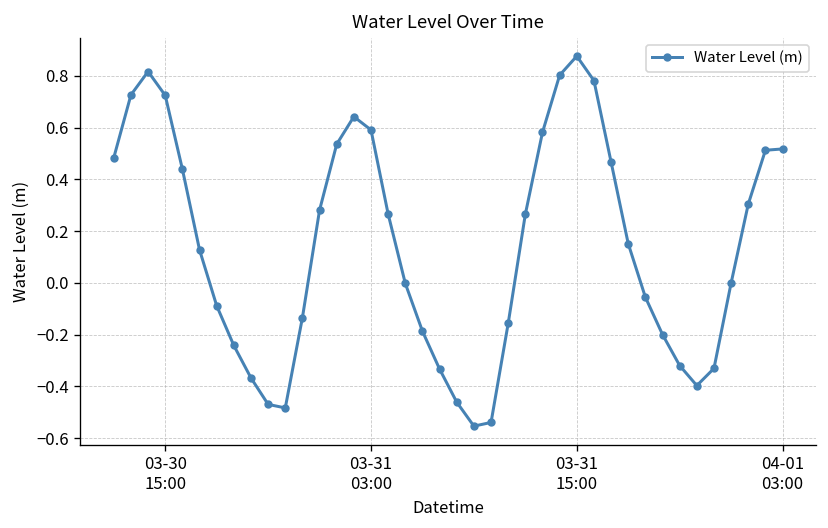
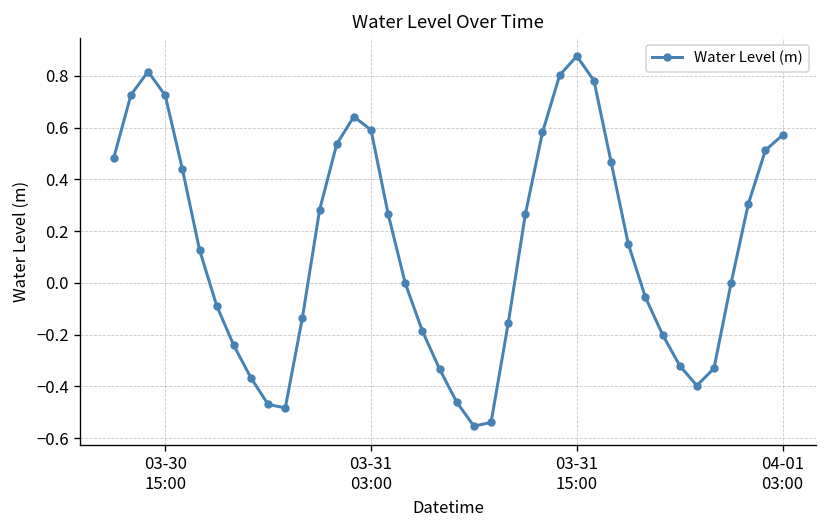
  {
    "03-30 15:00": 0.72,
    "03-31 03:00": 0.59,
    "03-31 15:00": 0.88,
-   "04-01 03:00": 0.52
+   "04-01 03:00": 0.57
  }
